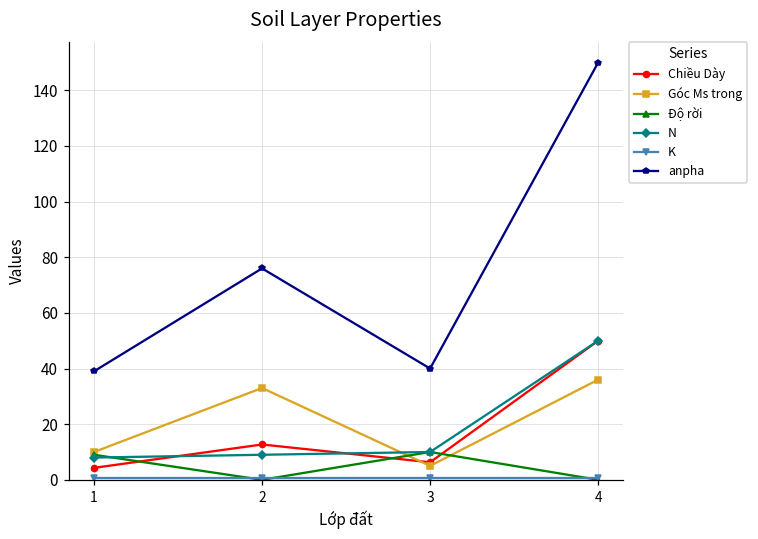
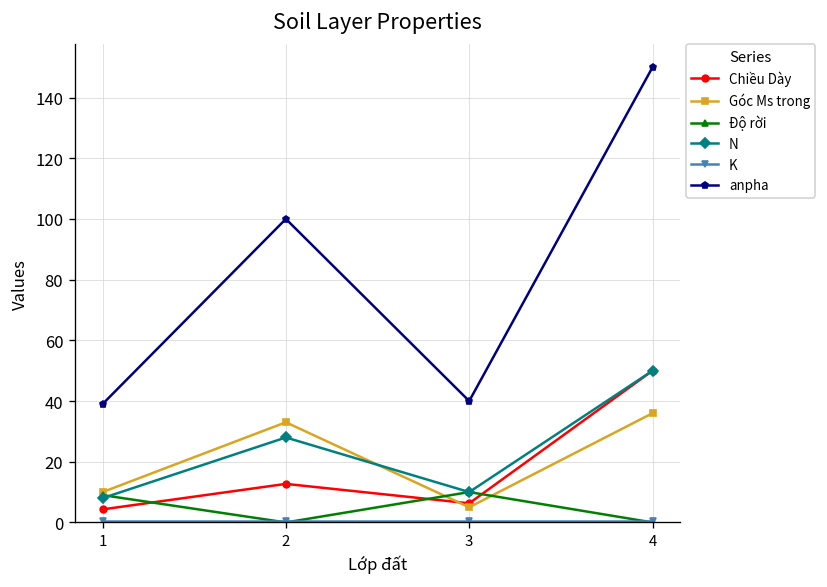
  {
    "Chiều Dày": {
      "1": 4,
      "2": 13,
      "3": 6
    },
    "Góc Ms trong": {
      "2": 33,
      "3": 5,
      "4": 36
    },
    "N": {
      "1": 8,
-     "2": 9
+     "2": 28
    },
    "K": {
      "1": 1,
      "3": 1
    },
    "anpha": {
      "1": 39,
-     "2": 76,
+     "2": 100,
      "3": 40,
      "4": 150
    }
  }
